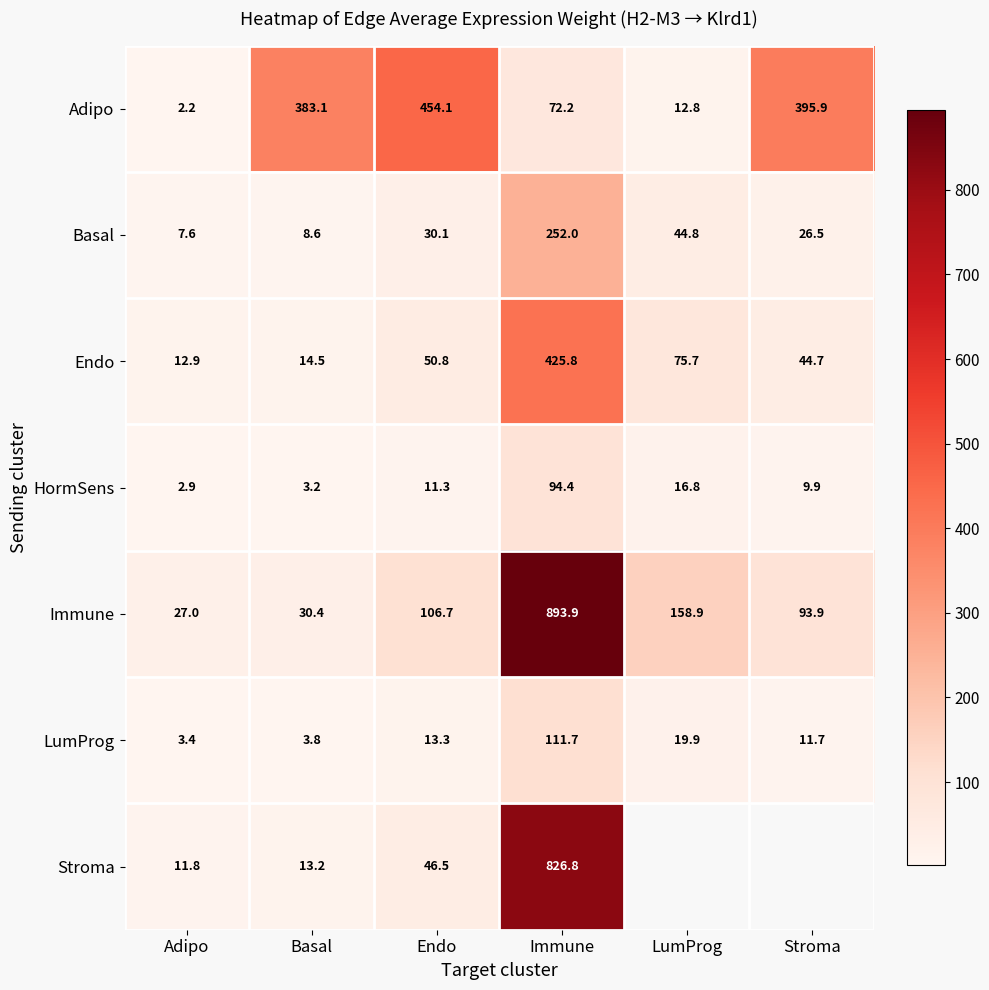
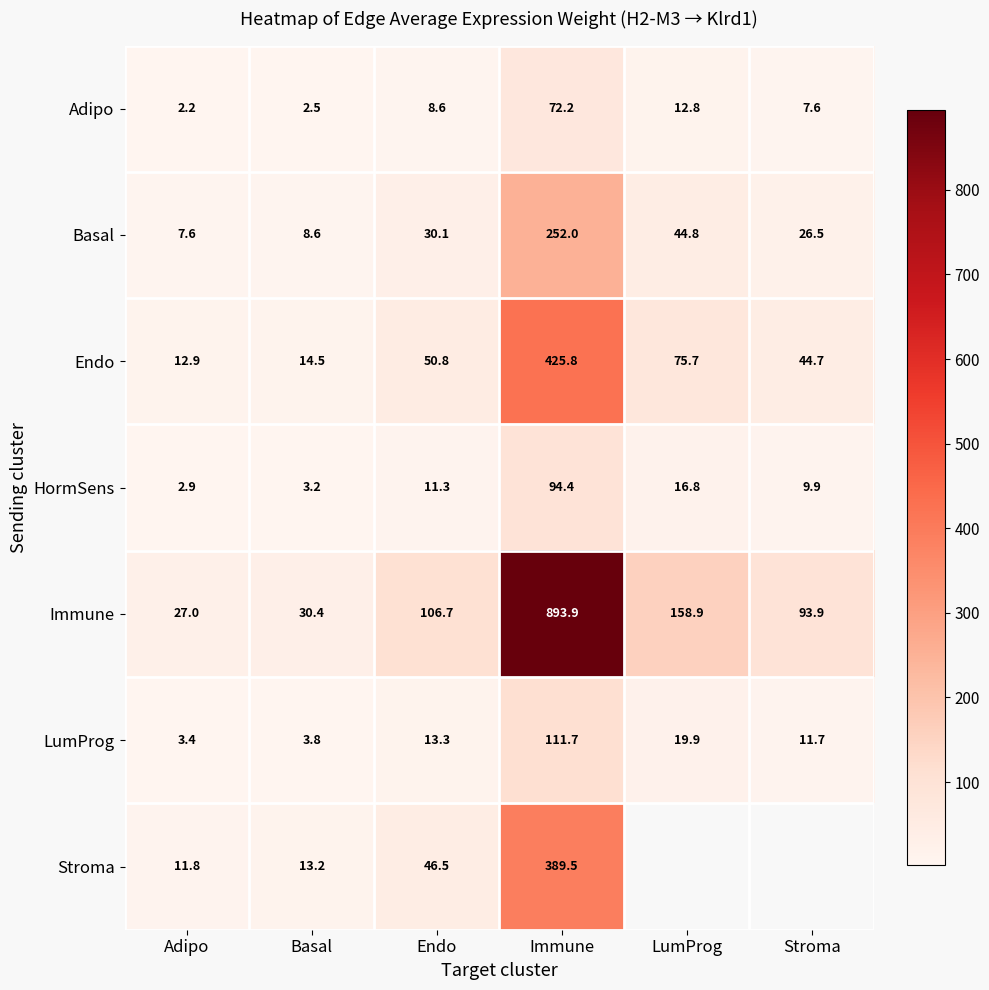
  {
    "Adipo": {
      "Adipo": 2.2,
-     "Basal": 383.1,
-     "Endo": 454.1,
+     "Basal": 2.5,
+     "Endo": 8.6,
      "Immune": 72.2,
      "LumProg": 12.8,
-     "Stroma": 395.9
+     "Stroma": 7.6
    },
    "Basal": {
      "Adipo": 7.6,
      "Basal": 8.6,
      "Endo": 30.1,
      "Immune": 252.0,
      "LumProg": 44.8,
      "Stroma": 26.5
    },
    "Endo": {
      "Adipo": 12.9,
      "Basal": 14.5,
      "Endo": 50.8,
      "Immune": 425.8,
      "LumProg": 75.7,
      "Stroma": 44.7
    },
    "HormSens": {
      "Adipo": 2.9,
      "Basal": 3.2,
      "Endo": 11.3,
      "Immune": 94.4,
      "LumProg": 16.8,
      "Stroma": 9.9
    },
    "Immune": {
      "Adipo": 27.0,
      "Basal": 30.4,
      "Endo": 106.7,
      "Immune": 893.9,
      "LumProg": 158.9,
      "Stroma": 93.9
    },
    "LumProg": {
      "Adipo": 3.4,
      "Basal": 3.8,
      "Endo": 13.3,
      "Immune": 111.7,
      "LumProg": 19.9,
      "Stroma": 11.7
    },
    "Stroma": {
      "Adipo": 11.8,
      "Basal": 13.2,
      "Endo": 46.5,
-     "Immune": 826.8
+     "Immune": 389.5
    }
  }
